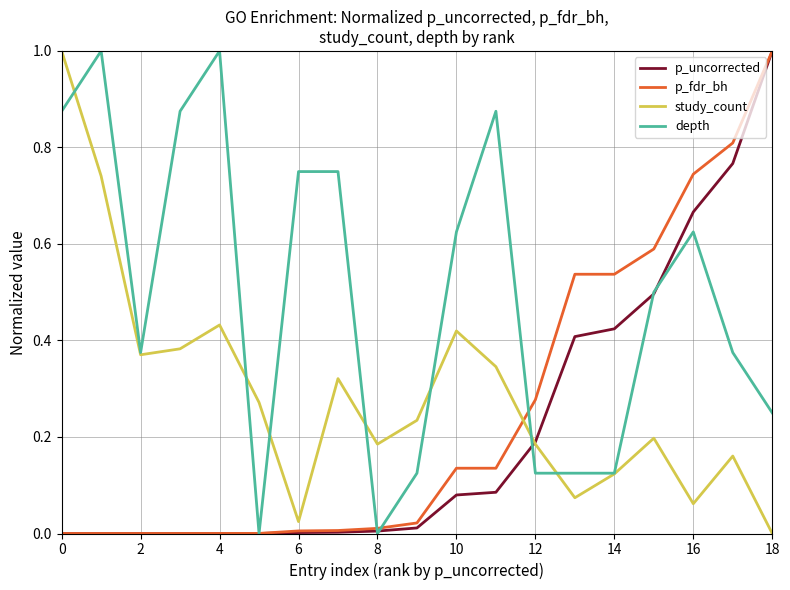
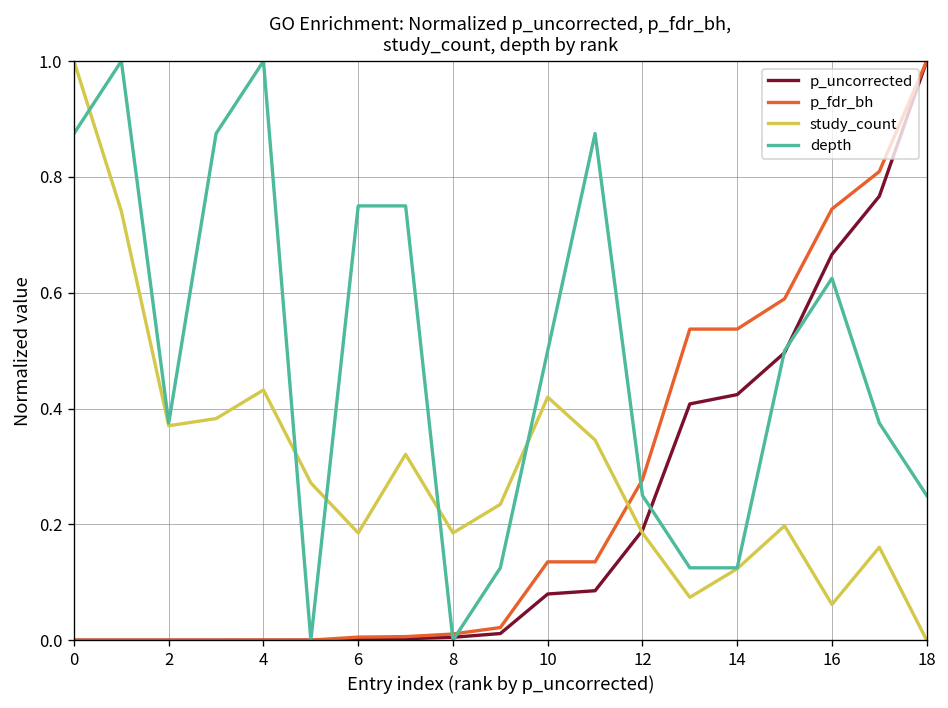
  {
    "p_uncorrected": {
      "10": 0.08,
      "14": 0.42,
      "16": 0.67
    },
    "p_fdr_bh": {
      "8": 0.01,
      "10": 0.14,
      "12": 0.28,
      "14": 0.54,
      "16": 0.74
    },
    "study_count": {
      "0": 1.00,
      "4": 0.43,
-     "6": 0.02,
+     "6": 0.19,
      "8": 0.19,
      "10": 0.42,
      "16": 0.06,
      "18": 0.00
    },
    "depth": {
      "0": 0.88,
      "4": 1.00,
      "6": 0.75,
-     "10": 0.63,
-     "12": 0.13,
+     "10": 0.50,
+     "12": 0.25,
      "16": 0.63,
      "18": 0.25
    }
  }
